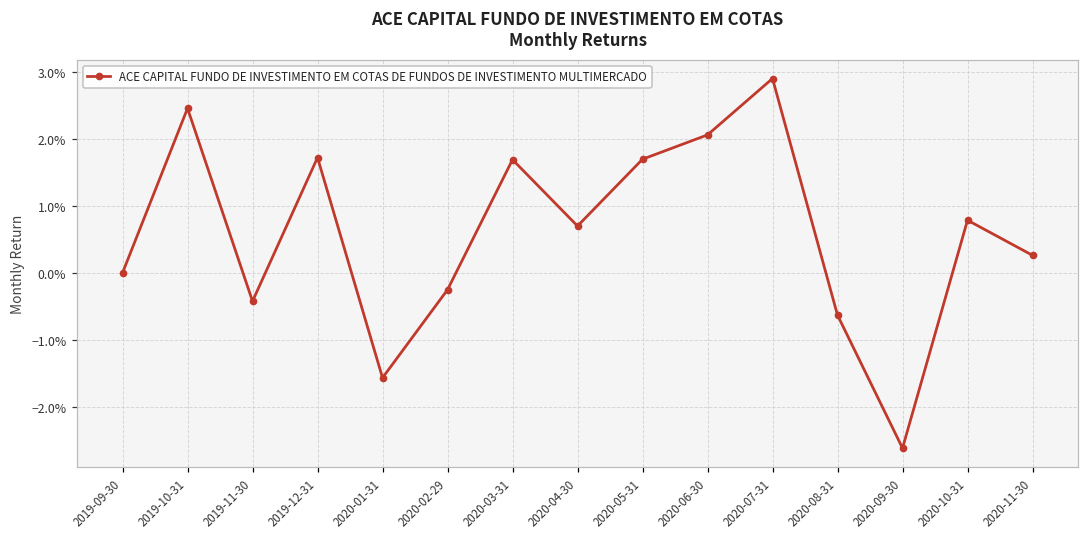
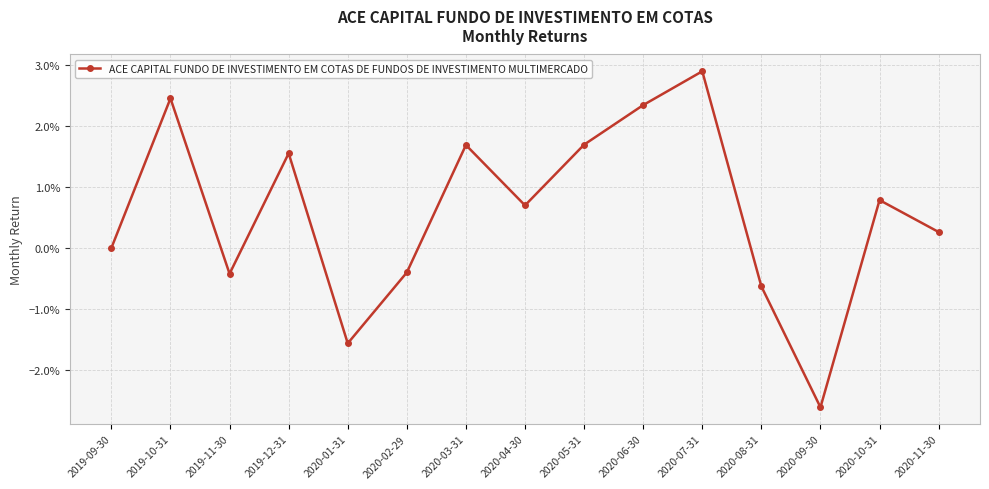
  {
    "2019-09-30": "0.0%",
    "2019-10-31": "2.5%",
    "2019-11-30": "-0.4%",
-   "2019-12-31": "1.7%",
+   "2019-12-31": "1.6%",
    "2020-01-31": "-1.6%",
-   "2020-02-29": "-0.3%",
+   "2020-02-29": "-0.4%",
    "2020-03-31": "1.7%",
    "2020-04-30": "0.7%",
    "2020-05-31": "1.7%",
-   "2020-06-30": "2.1%",
+   "2020-06-30": "2.3%",
    "2020-07-31": "2.9%",
    "2020-08-31": "-0.6%",
    "2020-09-30": "-2.6%",
    "2020-10-31": "0.8%",
    "2020-11-30": "0.3%"
  }
